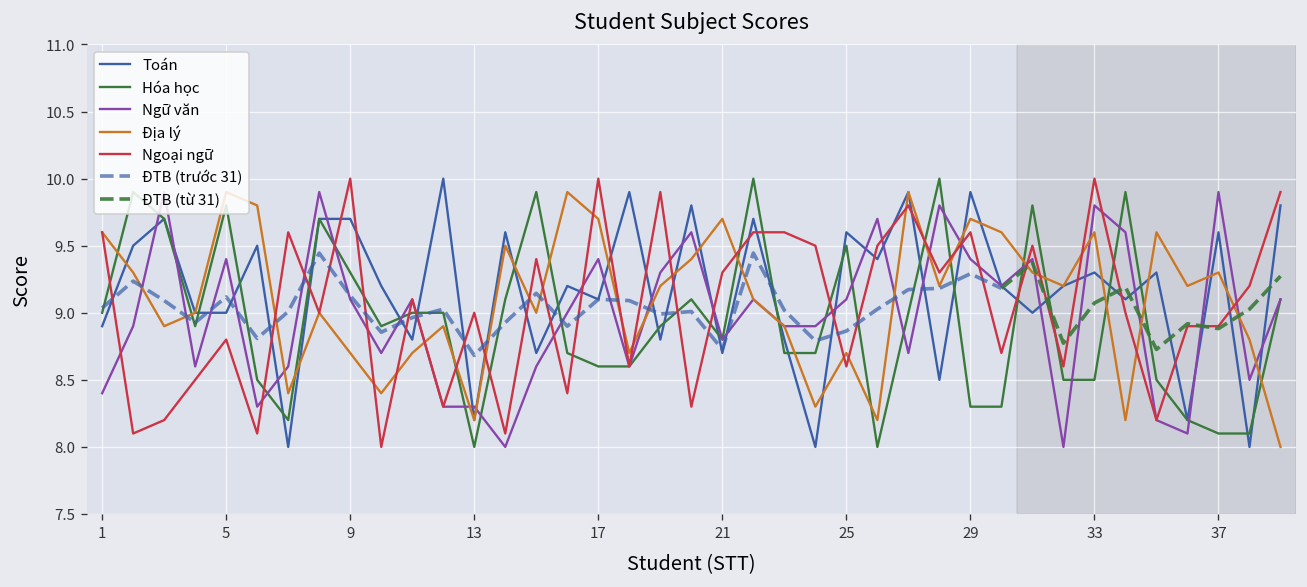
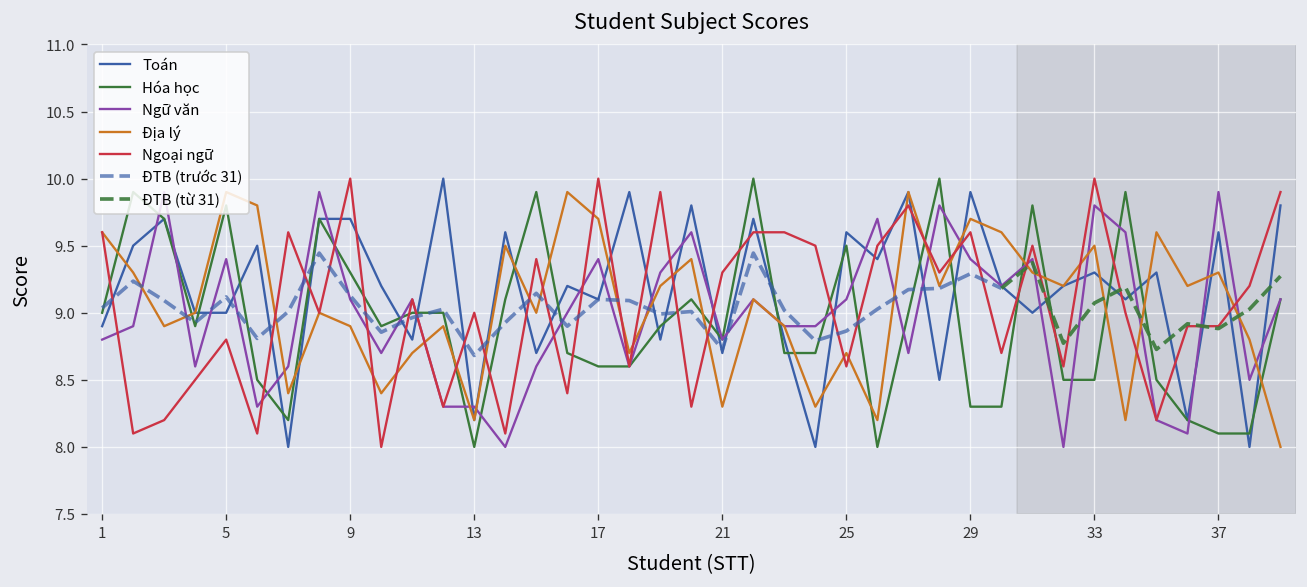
  {
    "Ngữ văn": {
-     "1": 8.4,
+     "1": 8.8,
      "5": 9.4,
      "9": 9.1,
      "13": 8.3,
      "17": 9.4,
      "25": 9.1,
      "29": 9.4,
      "33": 9.8,
      "37": 9.9
    },
    "Địa lý": {
-     "9": 8.7,
+     "9": 8.9,
      "17": 9.7,
-     "21": 9.7,
+     "21": 8.3,
      "25": 8.7,
      "29": 9.7,
-     "33": 9.6,
+     "33": 9.5,
      "37": 9.3
    },
    "Ngoại ngữ": {
      "5": 8.8,
      "9": 10.0,
      "13": 9.0,
      "17": 10.0,
      "21": 9.3,
      "25": 8.6,
      "29": 9.6,
      "33": 10.0
    }
  }
